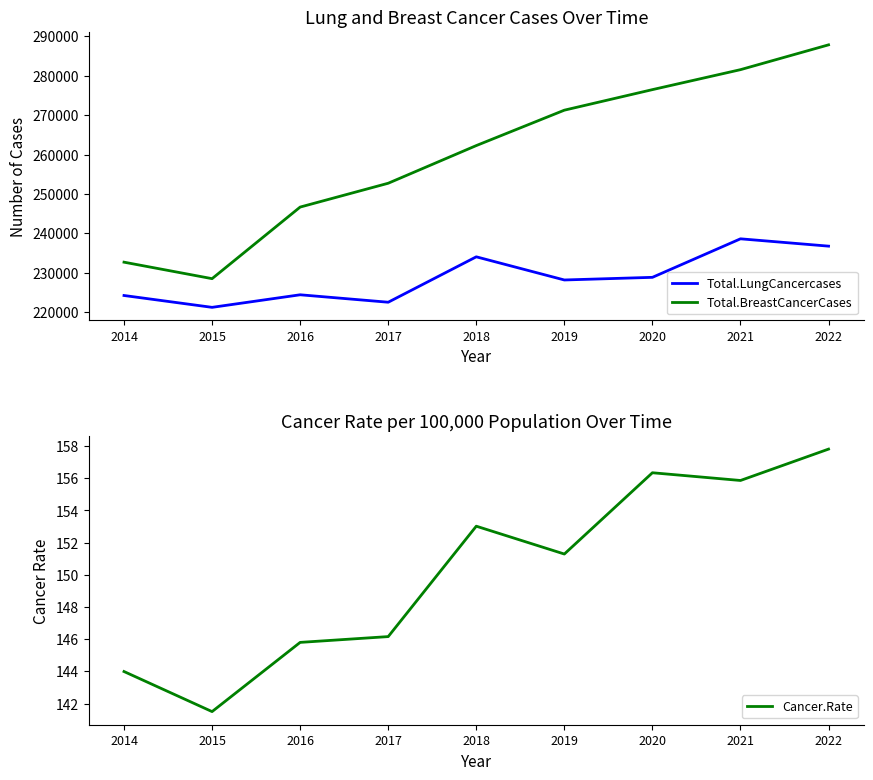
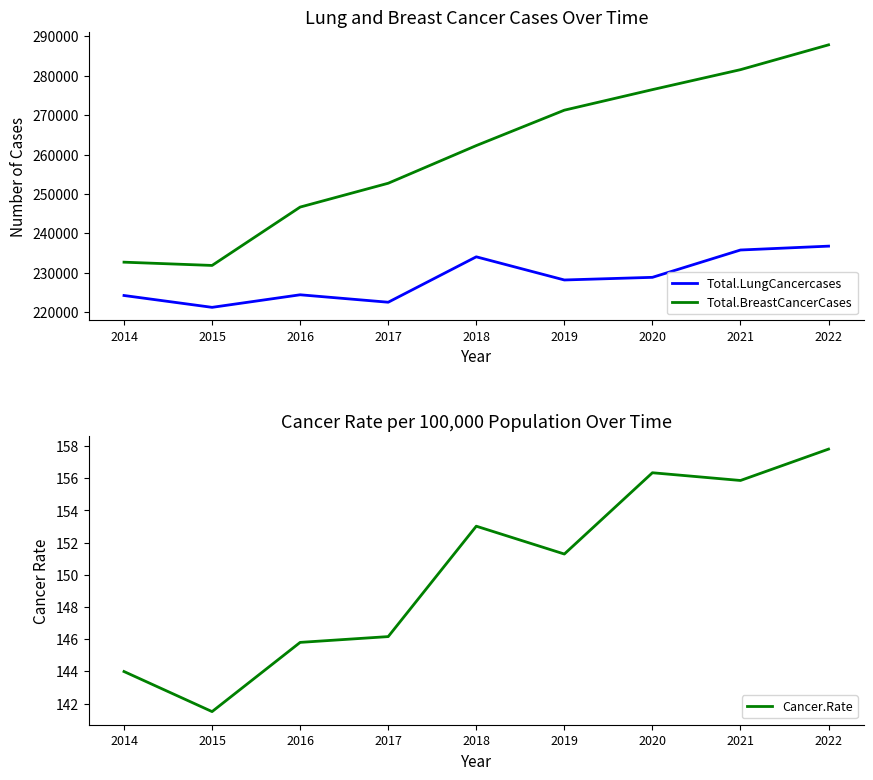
  {
    "Lung and Breast Cancer Cases Over Time": {
      "Total.LungCancercases": {
        "2014": 224000,
        "2015": 221000,
        "2016": 224000,
        "2017": 223000,
        "2018": 234000,
        "2019": 228000,
        "2020": 229000,
-       "2021": 239000,
+       "2021": 236000,
        "2022": 237000
      },
      "Total.BreastCancerCases": {
        "2014": 233000,
-       "2015": 228000,
+       "2015": 232000,
        "2016": 247000,
        "2017": 253000,
        "2018": 262000,
        "2019": 271000,
        "2020": 276000,
        "2021": 282000,
        "2022": 288000
      }
    },
    "Cancer Rate per 100,000 Population Over Time": {
      "2014": 144.0,
      "2015": 141.5,
      "2016": 145.8,
      "2017": 146.2,
      "2018": 153.0,
      "2019": 151.3,
      "2020": 156.3,
      "2021": 155.9,
      "2022": 157.8
    }
  }
